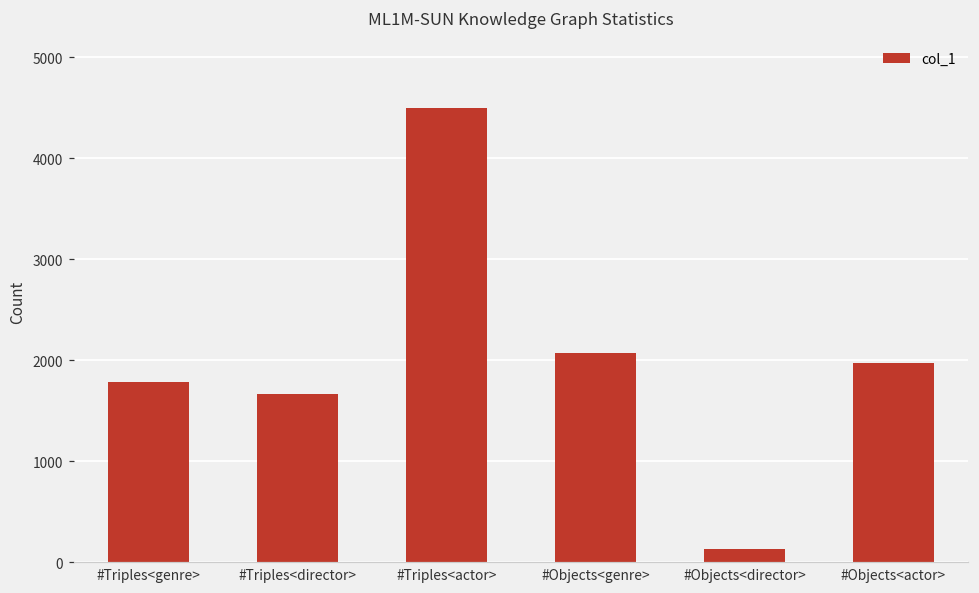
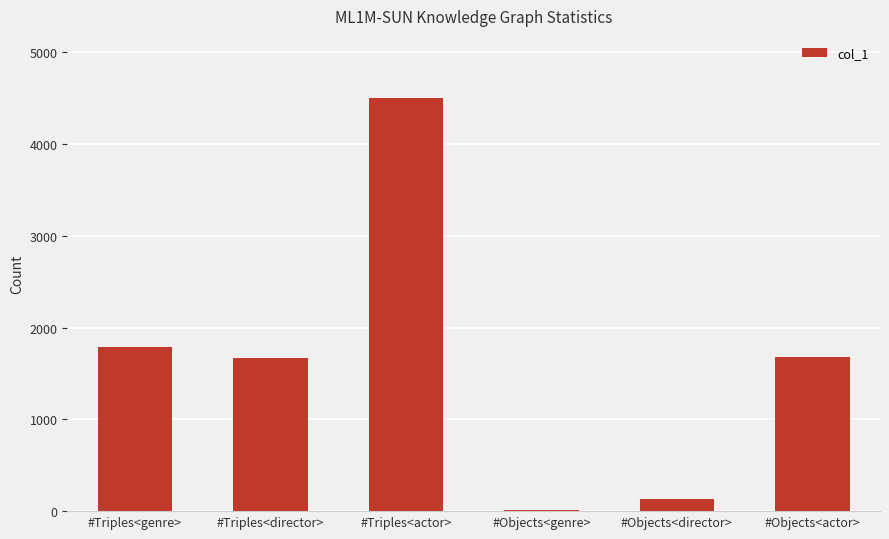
  {
    "#Triples<genre>": 1800,
    "#Triples<director>": 1700,
    "#Triples<actor>": 4500,
-   "#Objects<genre>": 2100,
+   "#Objects<genre>": 0,
    "#Objects<director>": 100,
-   "#Objects<actor>": 2000
+   "#Objects<actor>": 1700
  }
